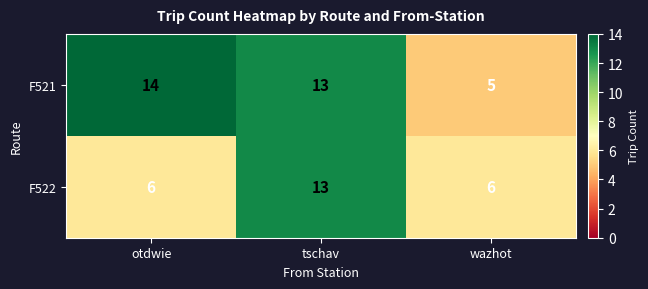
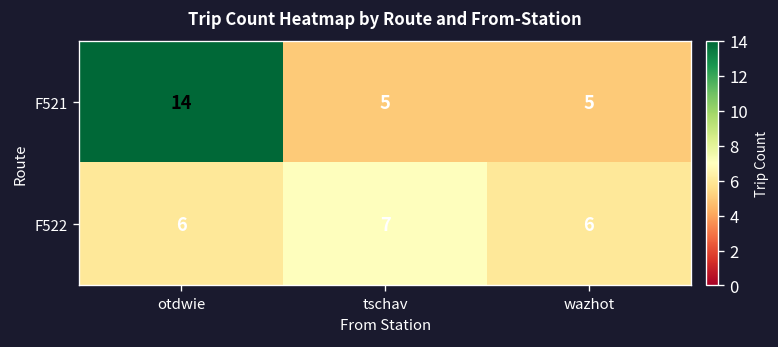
  {
    "F521": {
      "otdwie": 14,
-     "tschav": 13,
+     "tschav": 5,
      "wazhot": 5
    },
    "F522": {
      "otdwie": 6,
-     "tschav": 13,
+     "tschav": 7,
      "wazhot": 6
    }
  }
